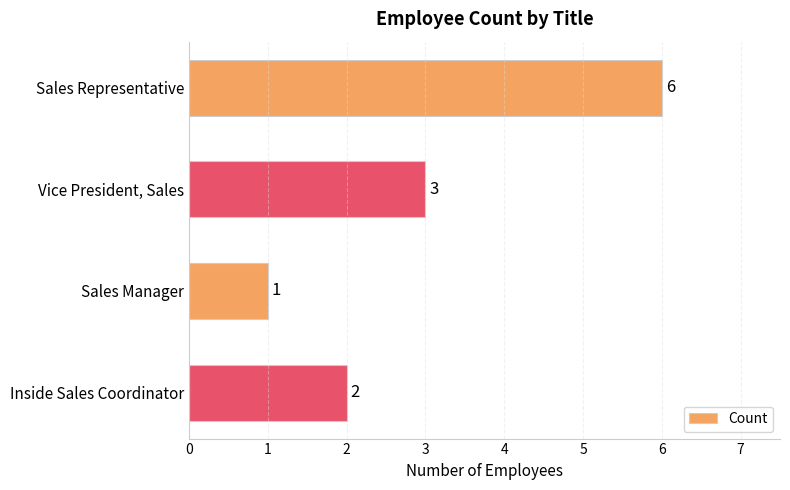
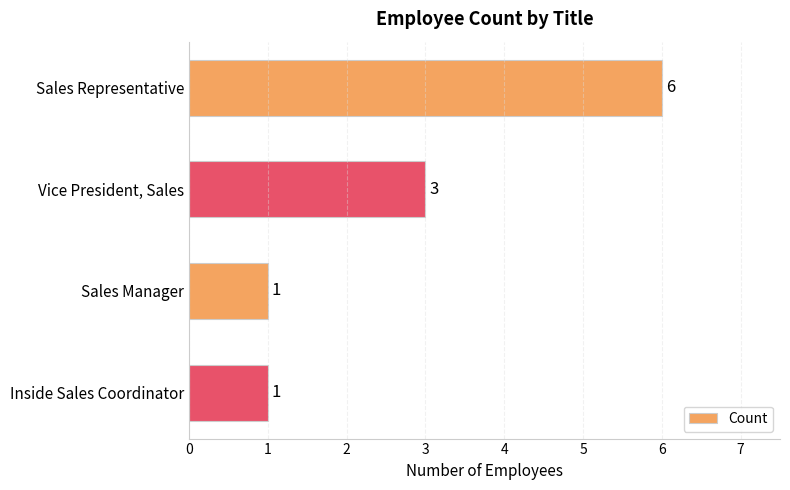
  {
    "Sales Representative": 6,
    "Vice President, Sales": 3,
    "Sales Manager": 1,
-   "Inside Sales Coordinator": 2
+   "Inside Sales Coordinator": 1
  }
